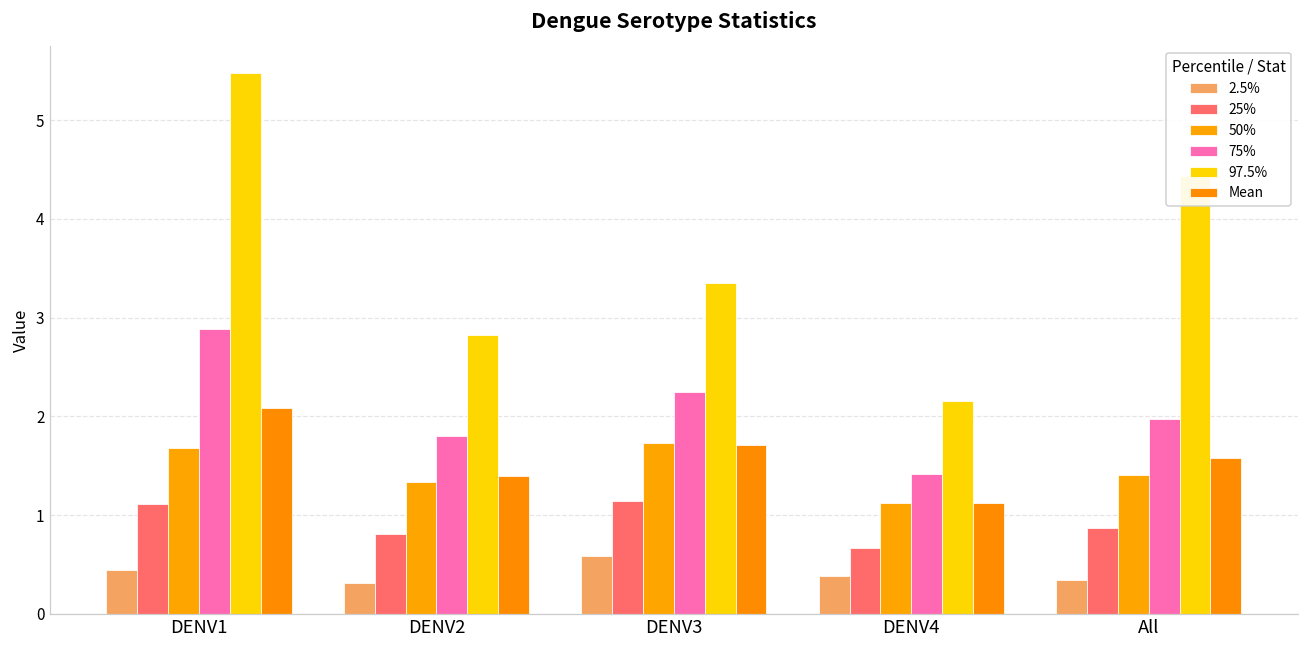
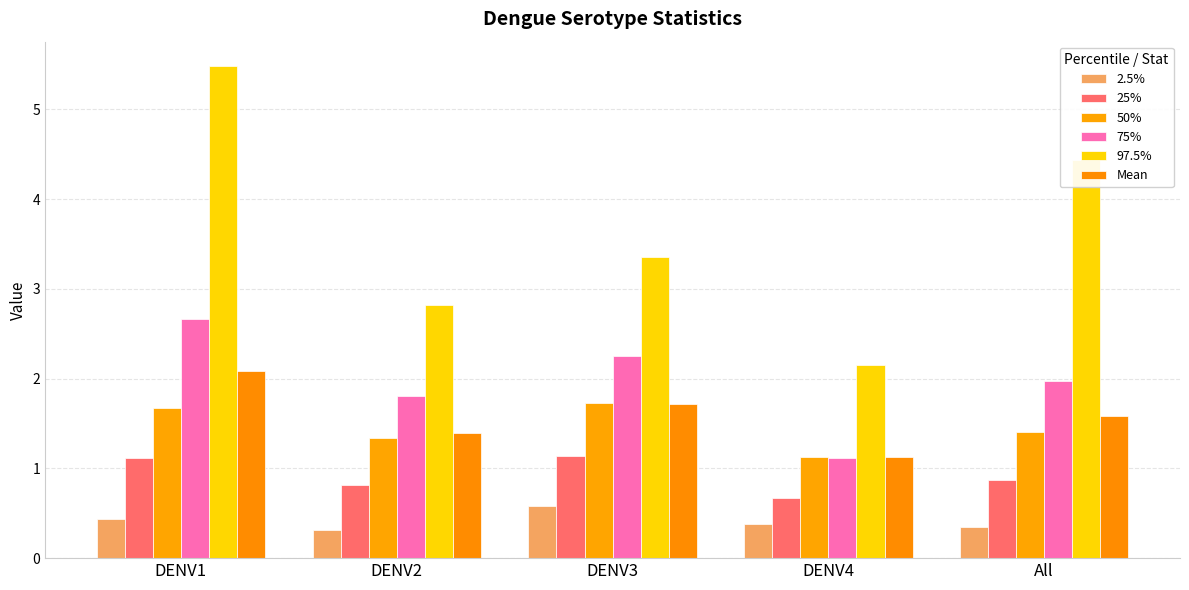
  {
    "75%": {
-     "DENV1": 2.9,
+     "DENV1": 2.7,
      "DENV2": 1.8,
      "DENV3": 2.3,
-     "DENV4": 1.4,
+     "DENV4": 1.1,
      "All": 2.0
    }
  }
